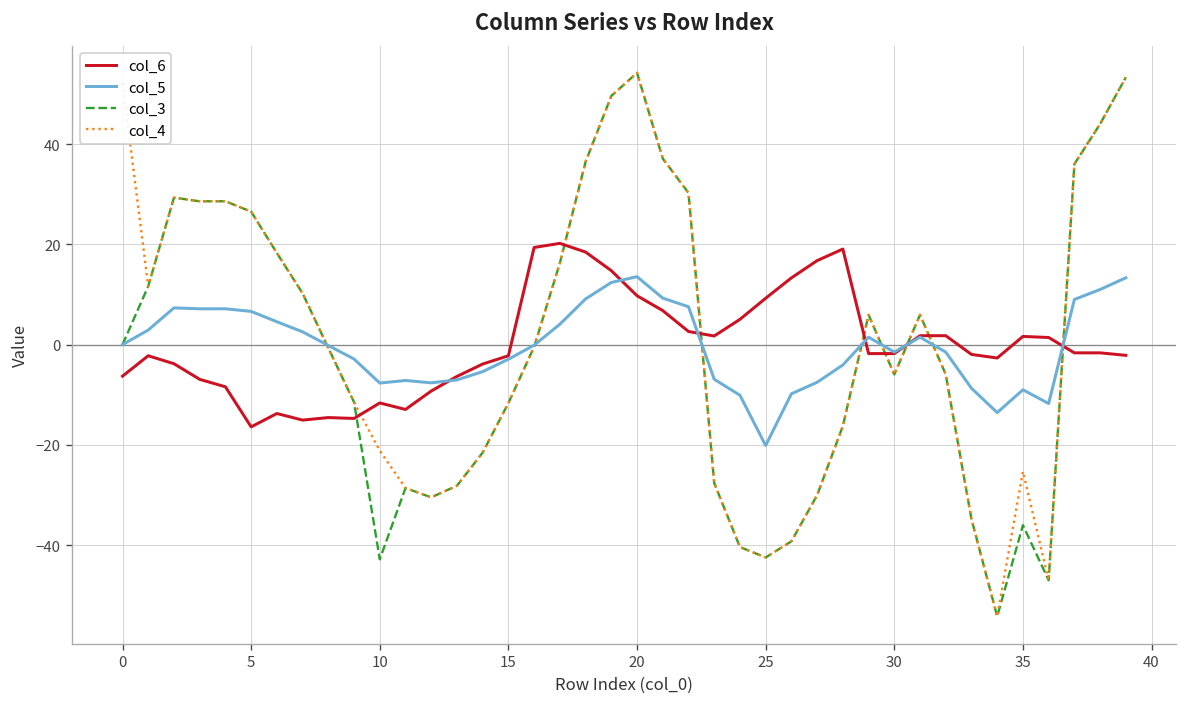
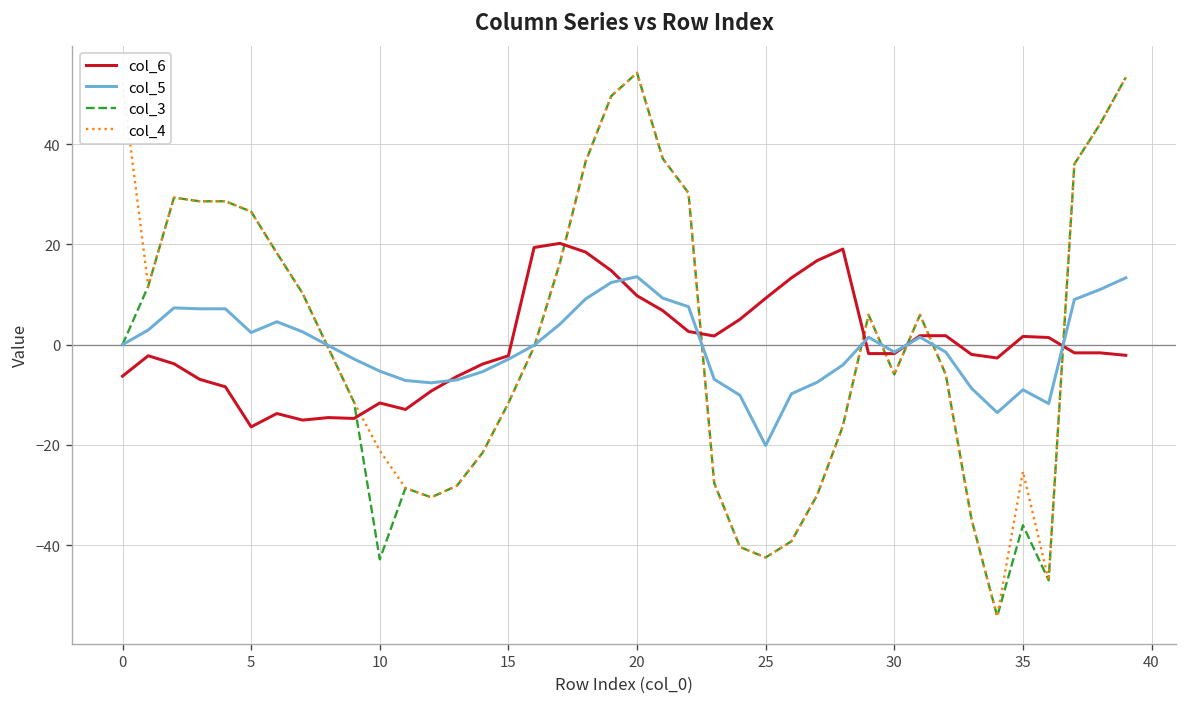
  {
    "col_6": {
      "0": -6,
      "5": -16,
      "10": -12,
      "15": -2,
      "20": 10,
      "25": 9,
      "35": 2
    },
    "col_5": {
-     "5": 7,
-     "10": -8,
+     "5": 2,
+     "10": -5,
      "15": -3,
      "20": 14,
      "25": -20,
      "35": -9
    },
    "col_3": {
      "10": -43,
      "35": -36
    },
    "col_4": {
      "10": -21,
      "35": -25
    }
  }
